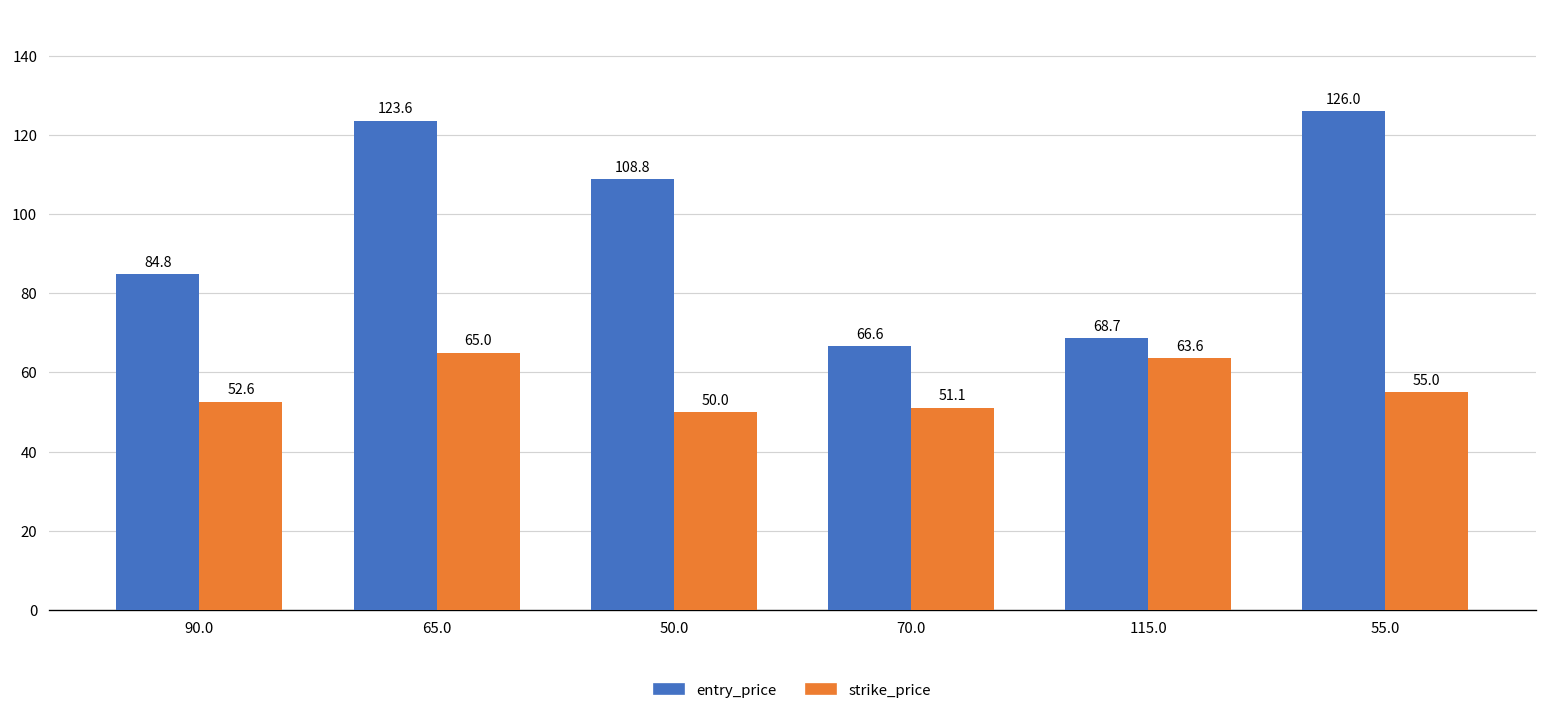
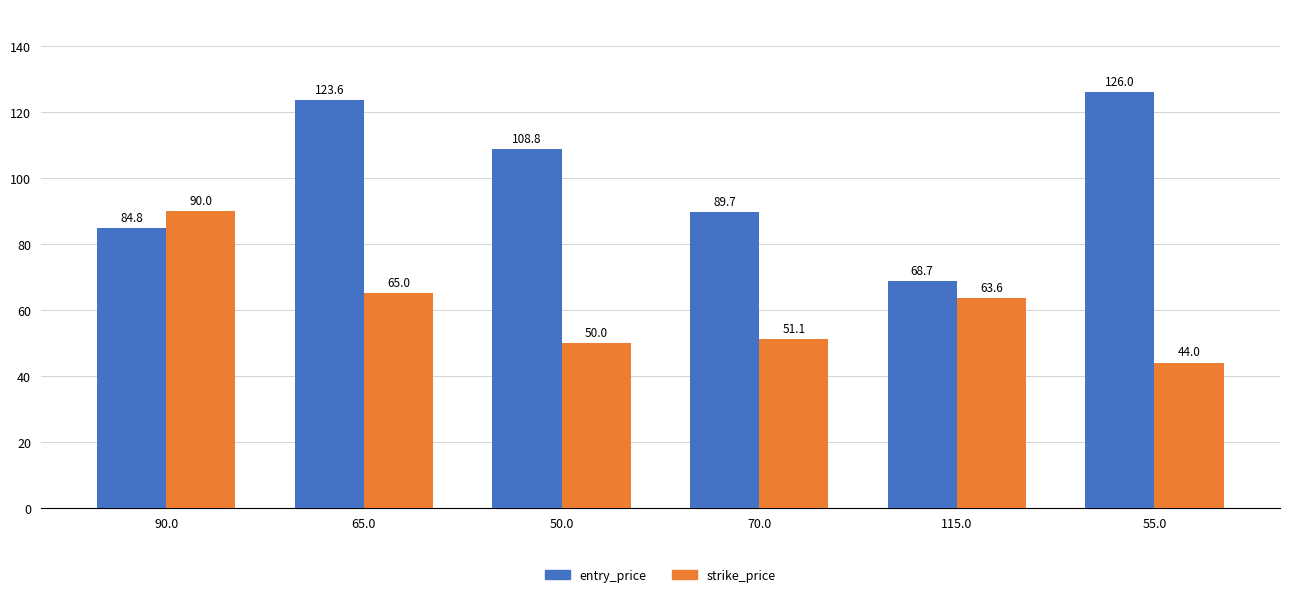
  {
    "entry_price": {
      "90.0": 84.8,
      "65.0": 123.6,
      "50.0": 108.8,
-     "70.0": 66.6,
+     "70.0": 89.7,
      "115.0": 68.7,
      "55.0": 126.0
    },
    "strike_price": {
-     "90.0": 52.6,
+     "90.0": 90.0,
      "65.0": 65.0,
      "50.0": 50.0,
      "70.0": 51.1,
      "115.0": 63.6,
-     "55.0": 55.0
+     "55.0": 44.0
    }
  }
